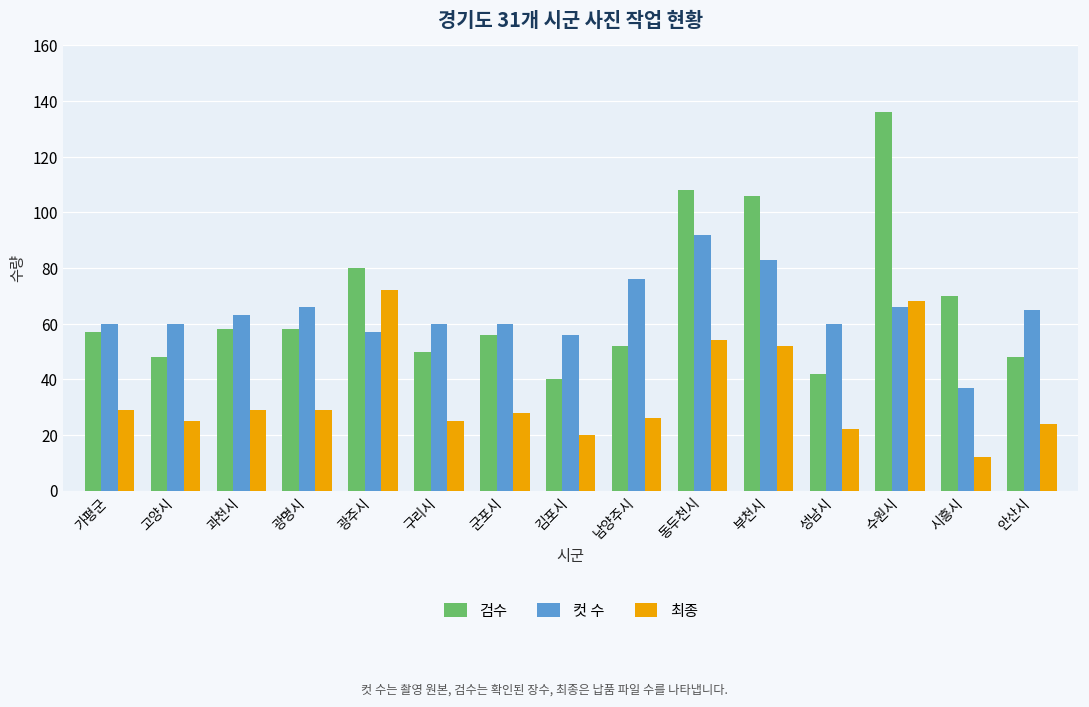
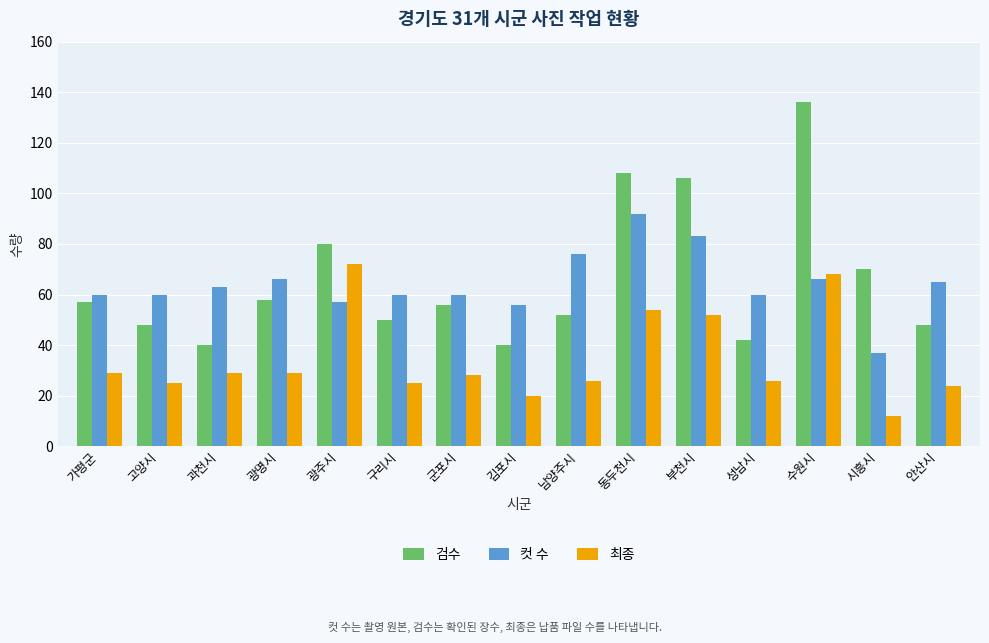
  {
    "검수": {
      "가평군": 57,
      "고양시": 48,
-     "과천시": 58,
+     "과천시": 40,
      "광명시": 58,
      "광주시": 80,
      "구리시": 50,
      "군포시": 56,
      "김포시": 40,
      "남양주시": 52,
      "동두천시": 108,
      "부천시": 106,
      "성남시": 42,
      "수원시": 136,
      "시흥시": 70,
      "안산시": 48
    },
    "컷 수": {
      "가평군": 60,
      "고양시": 60,
      "과천시": 63,
      "광명시": 66,
      "광주시": 57,
      "구리시": 60,
      "군포시": 60,
      "김포시": 56,
      "남양주시": 76,
      "동두천시": 92,
      "부천시": 83,
      "성남시": 60,
      "수원시": 66,
      "시흥시": 37,
      "안산시": 65
    },
    "최종": {
      "가평군": 29,
      "고양시": 25,
      "과천시": 29,
      "광명시": 29,
      "광주시": 72,
      "구리시": 25,
      "군포시": 28,
      "김포시": 20,
      "남양주시": 26,
      "동두천시": 54,
      "부천시": 52,
-     "성남시": 22,
+     "성남시": 26,
      "수원시": 68,
      "시흥시": 12,
      "안산시": 24
    }
  }
